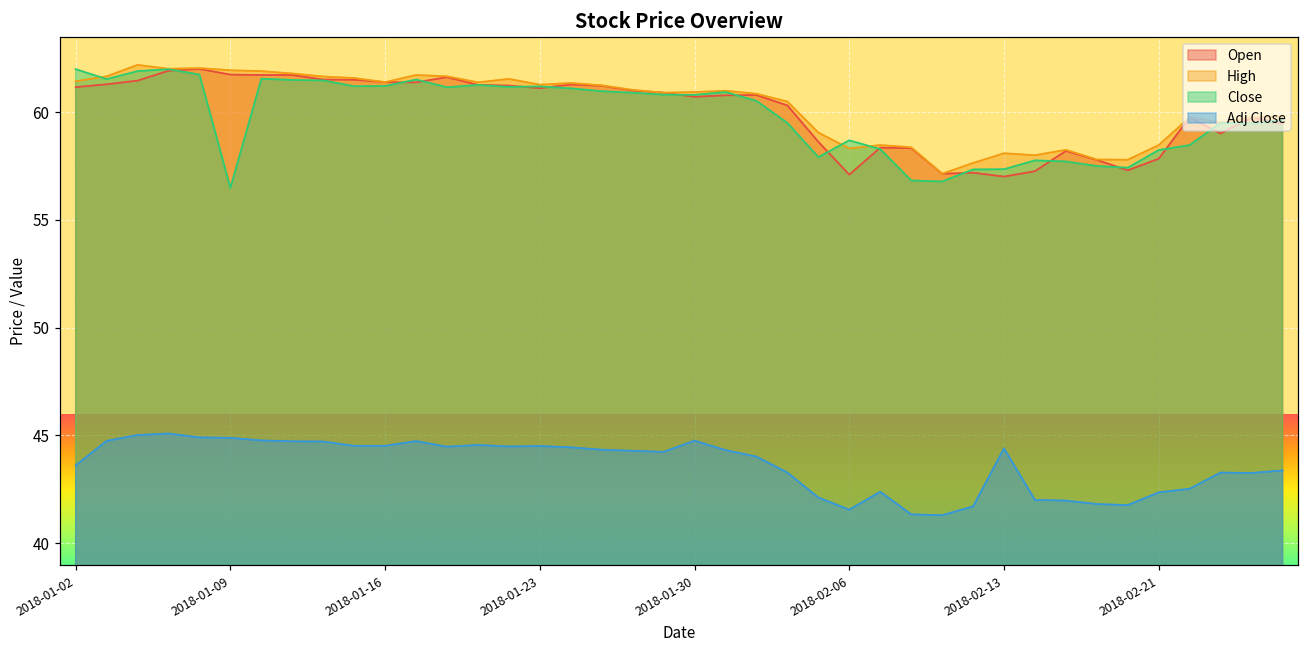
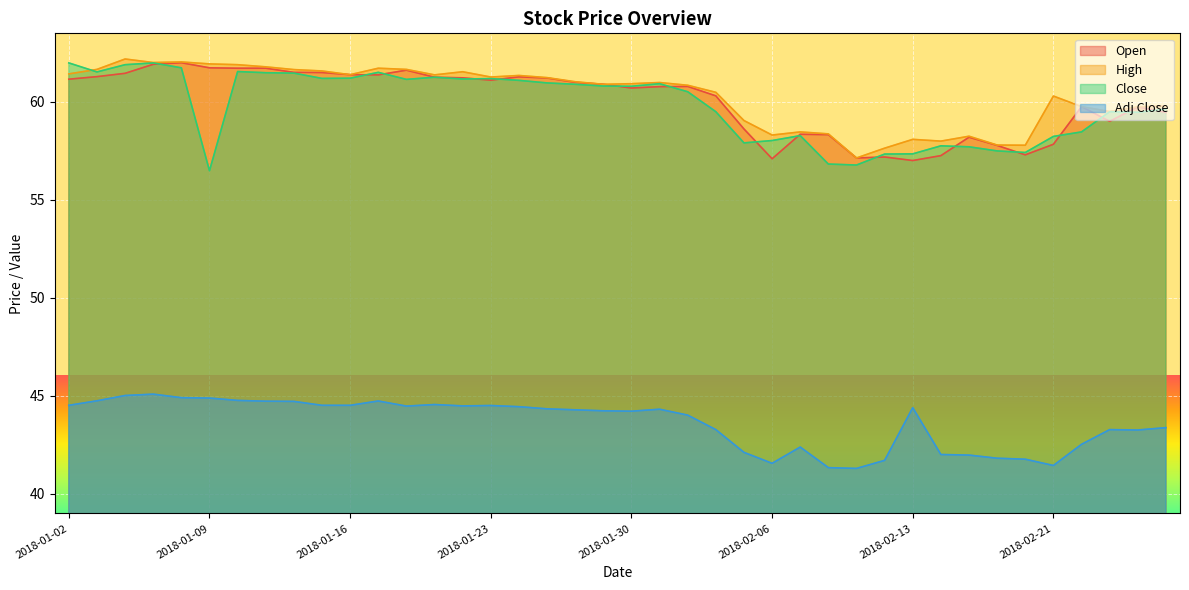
  {
    "Open": {
      "2018-01-02": 61.2,
      "2018-01-09": 61.7,
      "2018-02-06": 57.1,
      "2018-02-13": 57.0,
      "2018-02-21": 57.8
    },
    "High": {
      "2018-01-02": 61.4,
      "2018-01-09": 61.9,
      "2018-02-06": 58.3,
      "2018-02-13": 58.1,
-     "2018-02-21": 58.5
+     "2018-02-21": 60.3
    },
    "Close": {
      "2018-01-02": 62.0,
      "2018-01-09": 56.5,
      "2018-01-16": 61.2,
-     "2018-02-06": 58.7,
+     "2018-02-06": 58.0,
      "2018-02-13": 57.4,
      "2018-02-21": 58.2
    },
    "Adj Close": {
-     "2018-01-02": 43.6,
+     "2018-01-02": 44.5,
      "2018-01-09": 44.9,
      "2018-01-16": 44.5,
      "2018-01-23": 44.5,
-     "2018-01-30": 44.8,
+     "2018-01-30": 44.2,
      "2018-02-06": 41.6,
      "2018-02-13": 44.4,
-     "2018-02-21": 42.4
+     "2018-02-21": 41.5
    }
  }
